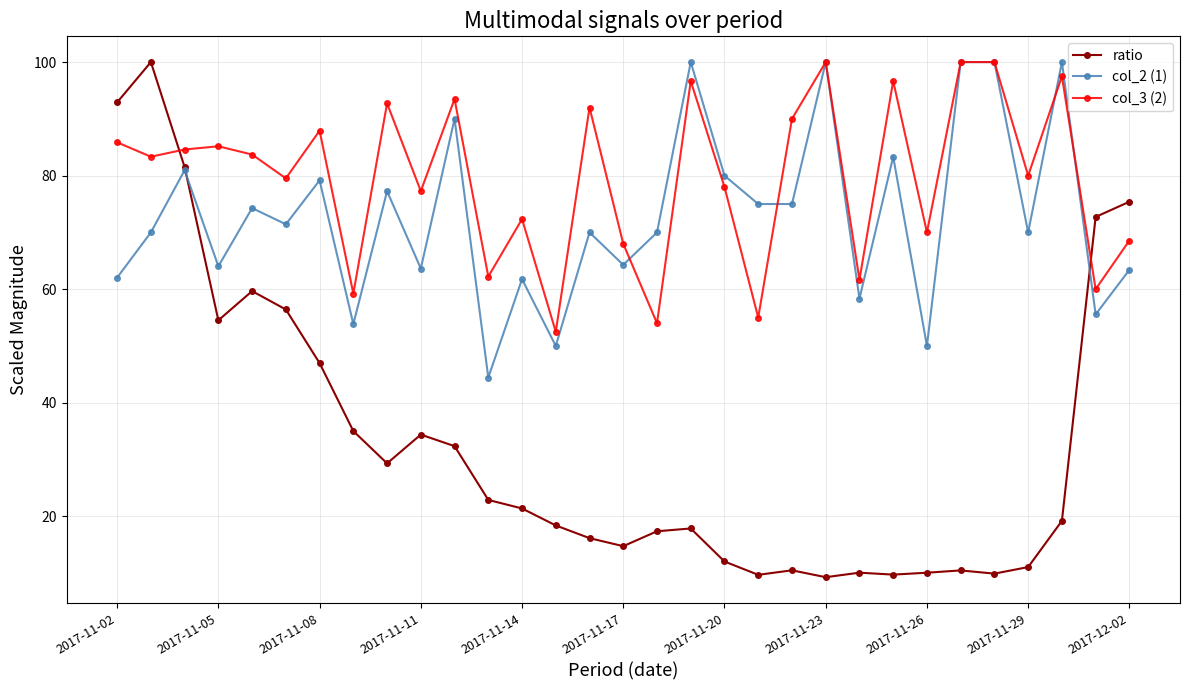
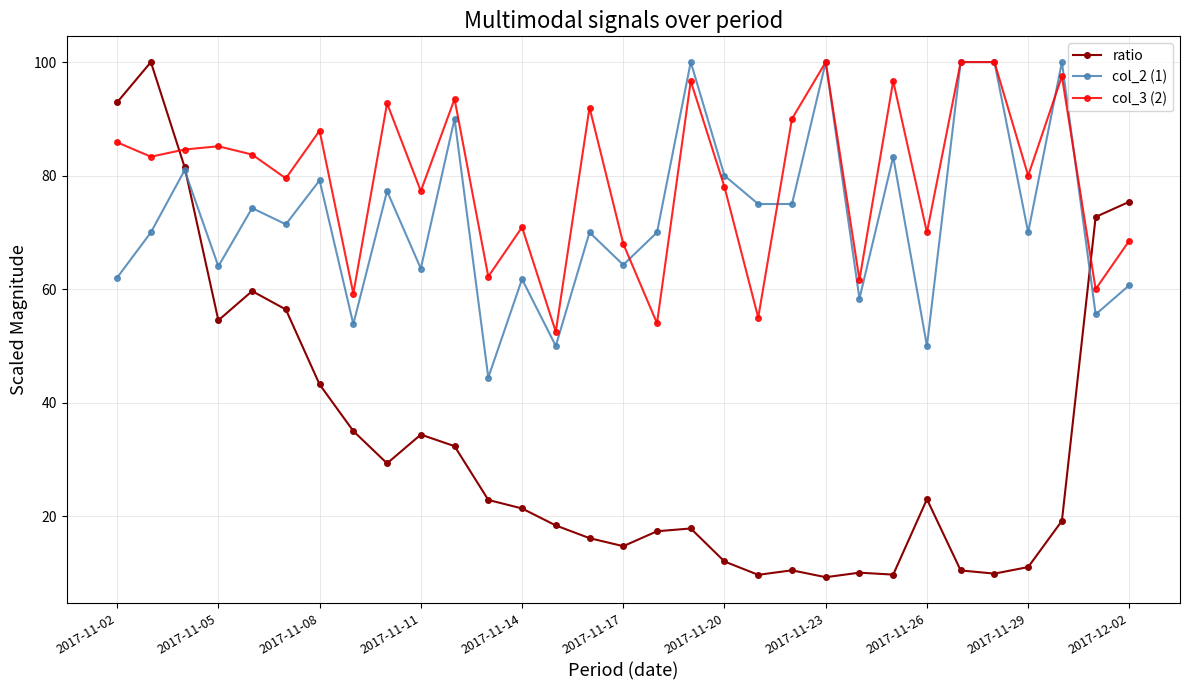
  {
    "ratio": {
      "2017-11-02": 93,
      "2017-11-05": 55,
-     "2017-11-08": 47,
+     "2017-11-08": 43,
      "2017-11-11": 34,
      "2017-11-14": 21,
      "2017-11-17": 15,
      "2017-11-20": 12,
      "2017-11-23": 9,
-     "2017-11-26": 10,
+     "2017-11-26": 23,
      "2017-11-29": 11,
      "2017-12-02": 75
    },
    "col_2 (1)": {
      "2017-11-02": 62,
      "2017-11-05": 64,
      "2017-11-08": 79,
      "2017-11-11": 64,
      "2017-11-14": 62,
      "2017-11-17": 64,
      "2017-11-20": 80,
      "2017-11-26": 50,
      "2017-11-29": 70,
-     "2017-12-02": 63
+     "2017-12-02": 61
    },
    "col_3 (2)": {
      "2017-11-02": 86,
      "2017-11-05": 85,
      "2017-11-08": 88,
      "2017-11-11": 77,
-     "2017-11-14": 72,
+     "2017-11-14": 71,
      "2017-11-17": 68,
      "2017-11-20": 78,
      "2017-11-26": 70,
      "2017-11-29": 80,
      "2017-12-02": 69
    }
  }
